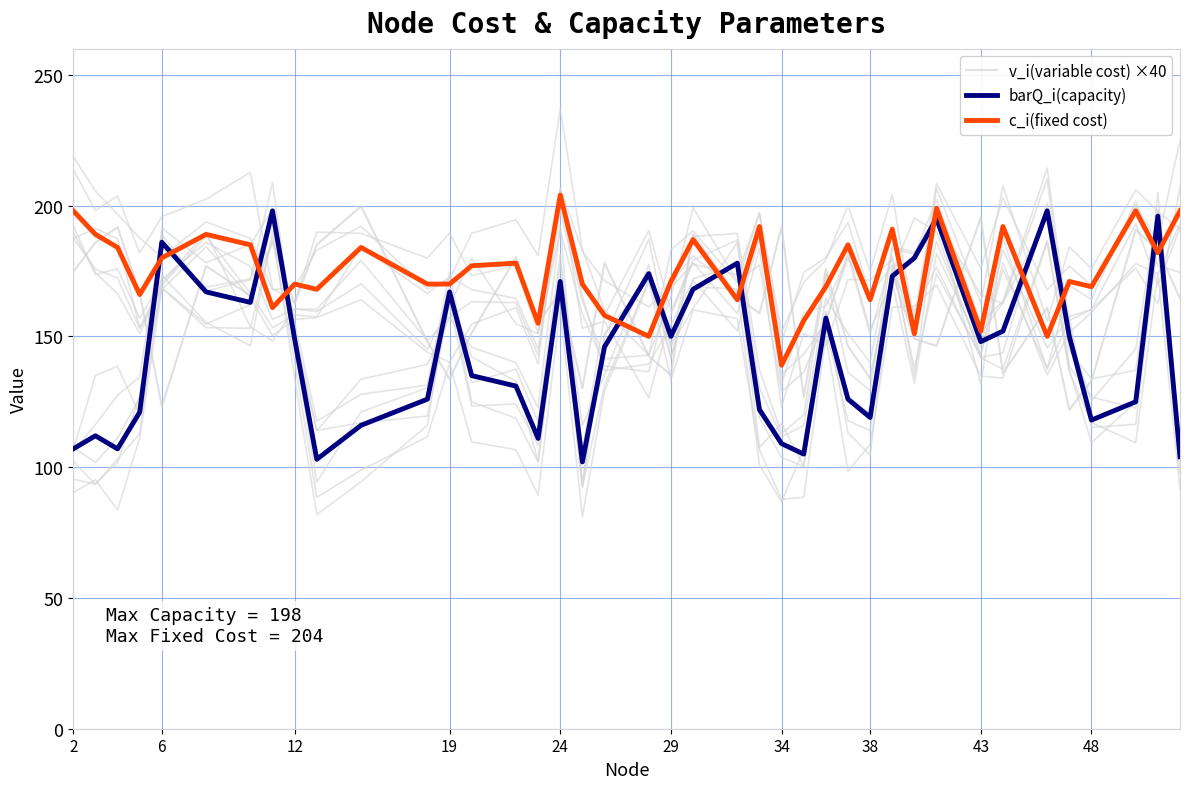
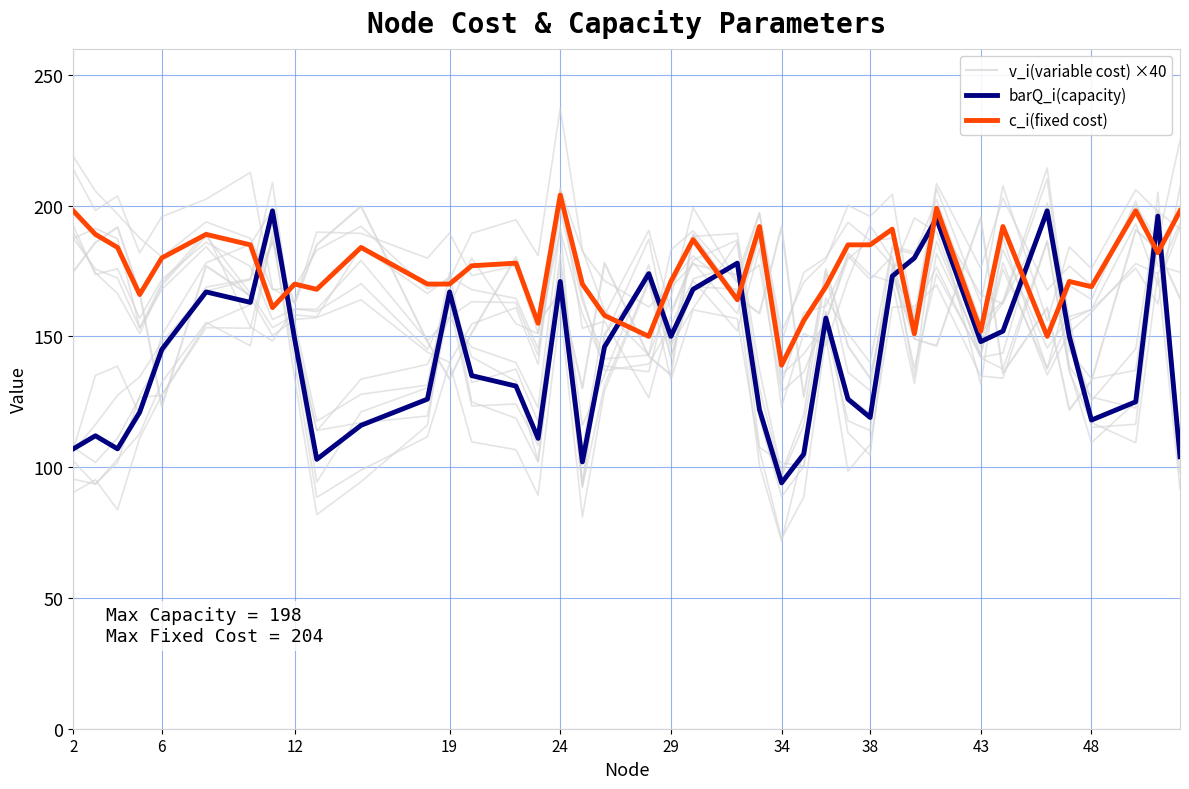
  {
    "barQ_i(capacity)": {
-     "6": 186,
+     "6": 145,
      "19": 167,
      "29": 150,
-     "34": 109,
+     "34": 94,
      "38": 119,
      "43": 148
    },
    "c_i(fixed cost)": {
      "2": 198,
      "12": 170,
      "19": 170,
      "24": 204,
      "34": 139,
-     "38": 164
+     "38": 185
    }
  }
